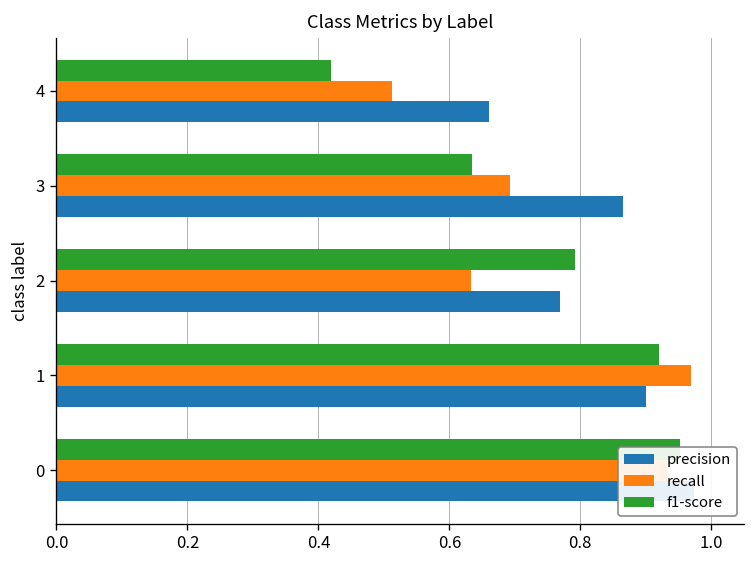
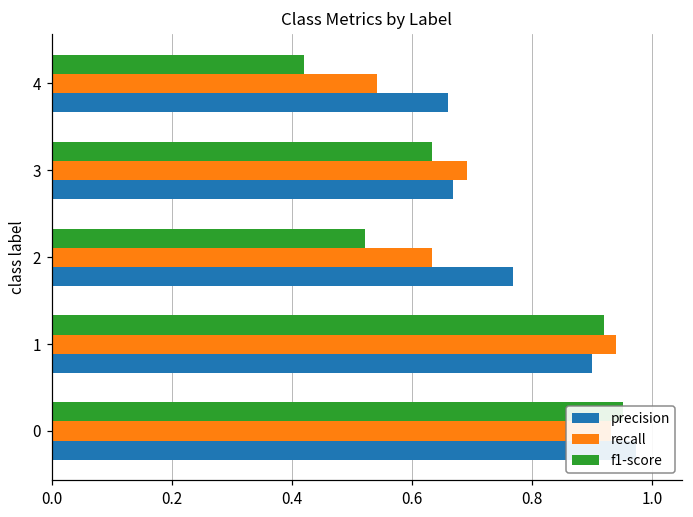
  {
    "precision": {
      "4": 0.66,
-     "3": 0.87,
+     "3": 0.67,
      "2": 0.77,
      "1": 0.90
    },
    "recall": {
-     "4": 0.51,
+     "4": 0.54,
      "3": 0.69,
      "2": 0.63,
-     "1": 0.97
+     "1": 0.94
    },
    "f1-score": {
      "4": 0.42,
      "3": 0.63,
-     "2": 0.79,
+     "2": 0.52,
      "1": 0.92
    }
  }
